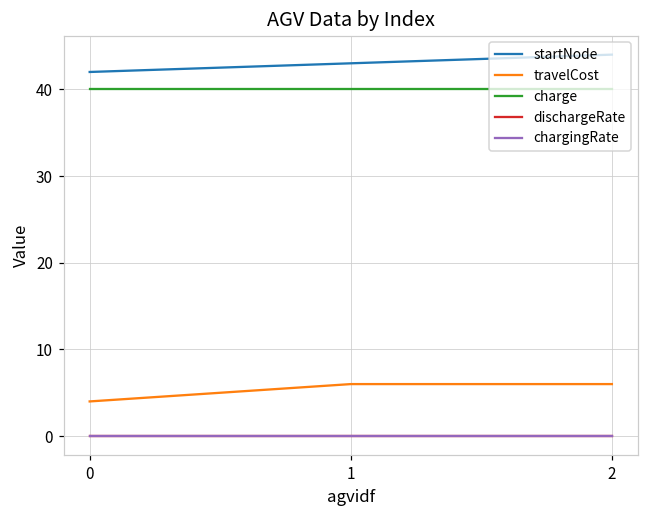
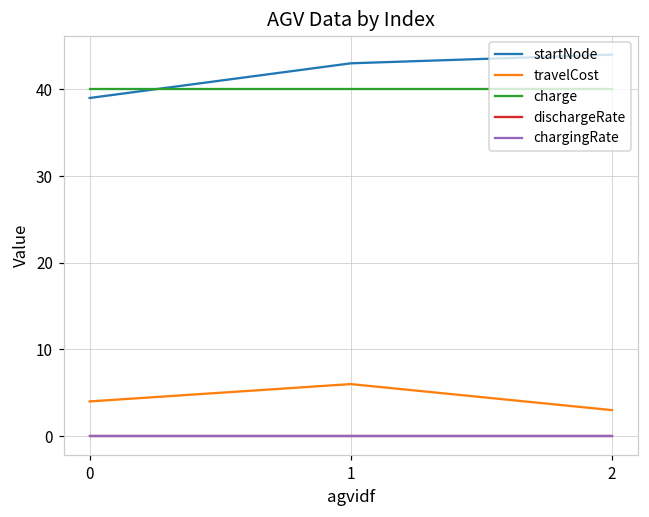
  {
    "startNode": {
-     "0": 42,
+     "0": 39,
      "1": 43
    },
    "travelCost": {
      "0": 4,
      "1": 6,
-     "2": 6
+     "2": 3
    },
    "charge": {
      "0": 40,
      "1": 40
    },
    "chargingRate": {
      "0": 0,
      "1": 0,
      "2": 0
    }
  }
